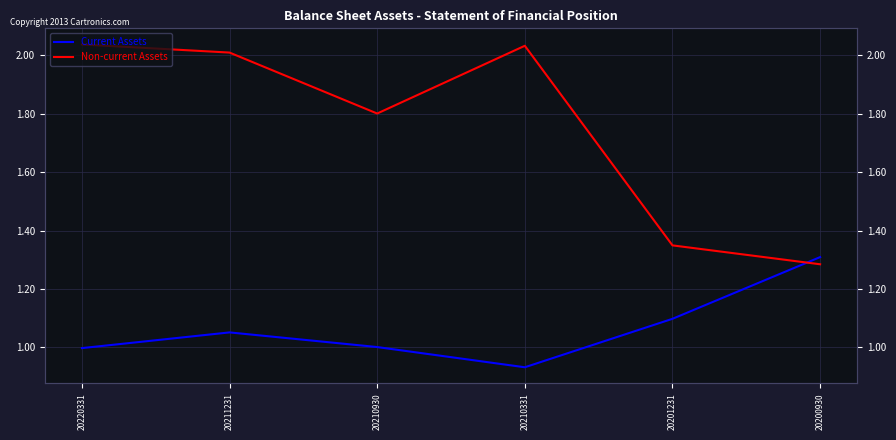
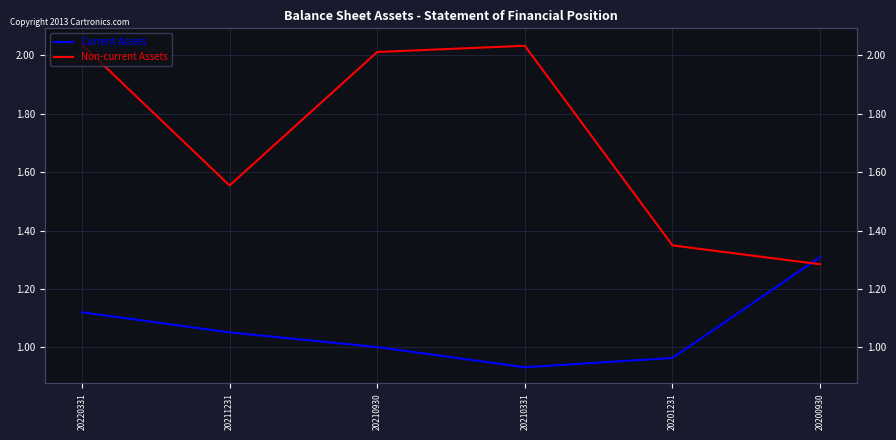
  {
    "Current Assets": {
-     "20220331": 1.00,
+     "20220331": 1.12,
      "20211231": 1.05,
      "20210930": 1.00,
      "20210331": 0.93,
-     "20201231": 1.10,
+     "20201231": 0.96,
      "20200930": 1.31
    },
    "Non-current Assets": {
-     "20211231": 2.01,
-     "20210930": 1.80,
+     "20211231": 1.55,
+     "20210930": 2.01,
      "20210331": 2.03,
      "20201231": 1.35,
      "20200930": 1.28
    }
  }
